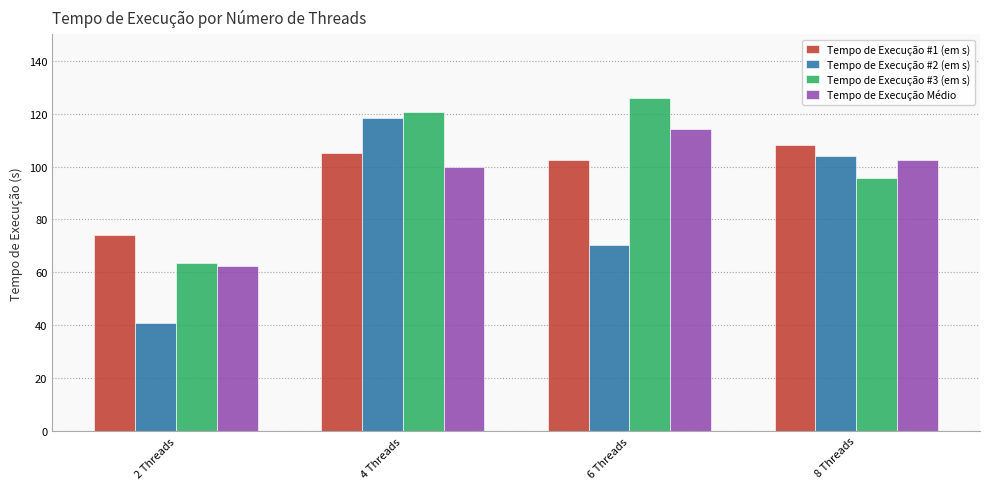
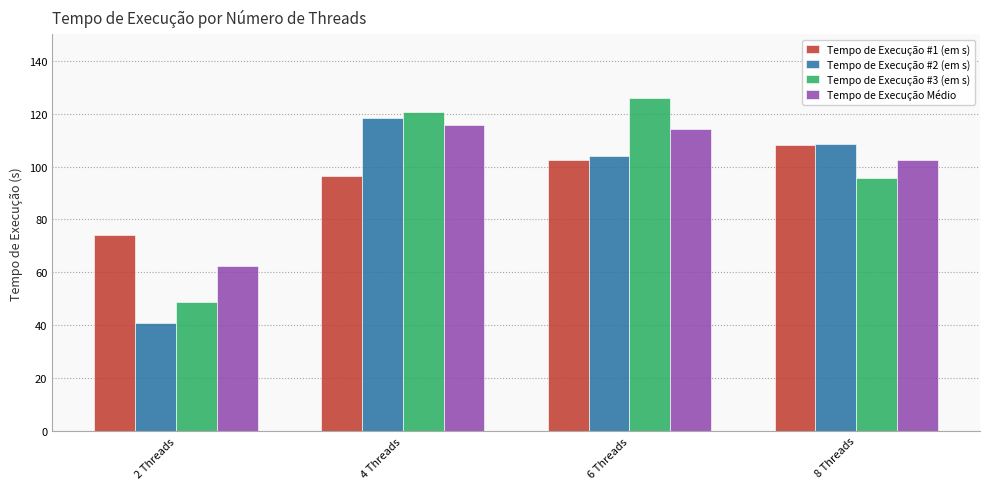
  {
    "Tempo de Execução #1 (em s)": {
      "2 Threads": 74,
-     "4 Threads": 105,
+     "4 Threads": 96,
      "6 Threads": 102,
      "8 Threads": 108
    },
    "Tempo de Execução #2 (em s)": {
      "2 Threads": 41,
      "4 Threads": 118,
-     "6 Threads": 70,
-     "8 Threads": 104
+     "6 Threads": 104,
+     "8 Threads": 108
    },
    "Tempo de Execução #3 (em s)": {
-     "2 Threads": 64,
+     "2 Threads": 49,
      "4 Threads": 121,
      "6 Threads": 126,
      "8 Threads": 96
    },
    "Tempo de Execução Médio": {
      "2 Threads": 62,
-     "4 Threads": 100,
+     "4 Threads": 116,
      "6 Threads": 114,
      "8 Threads": 103
    }
  }
